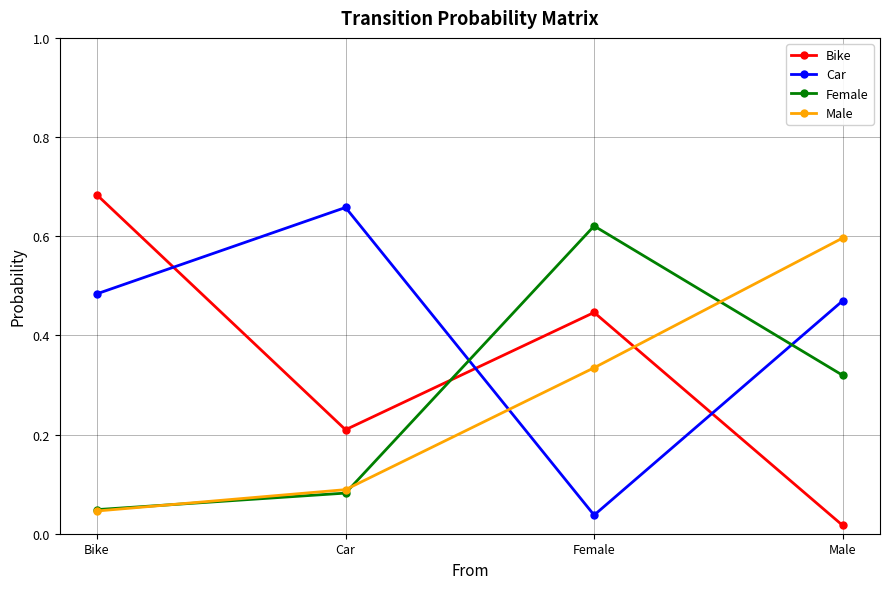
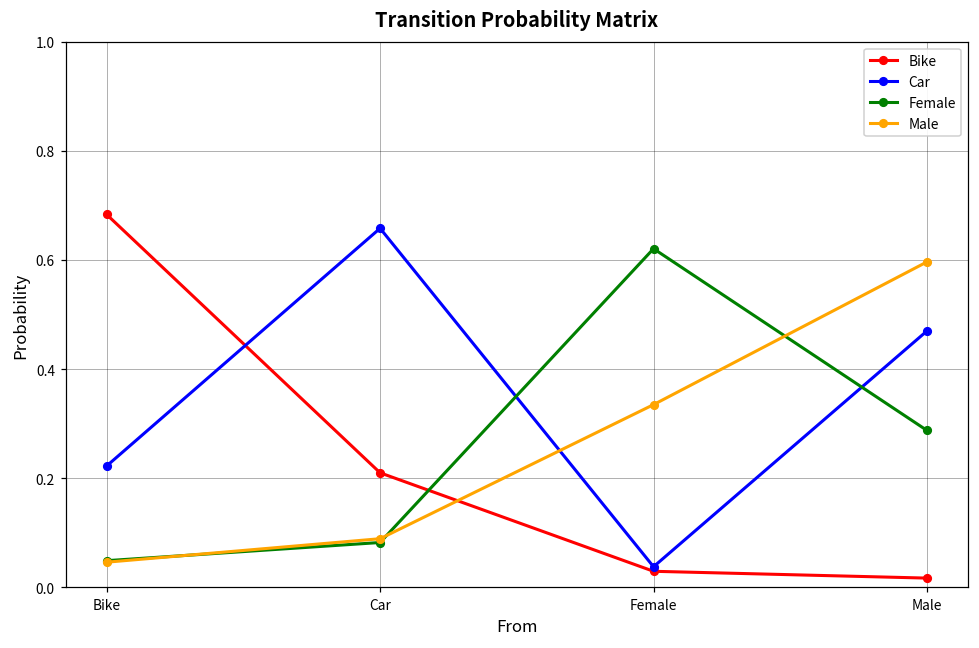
  {
    "Bike": {
      "Bike": 0.68,
      "Car": 0.21,
-     "Female": 0.45,
+     "Female": 0.03,
      "Male": 0.02
    },
    "Car": {
-     "Bike": 0.48,
+     "Bike": 0.22,
      "Car": 0.66,
      "Female": 0.04,
      "Male": 0.47
    },
    "Female": {
      "Car": 0.08,
      "Female": 0.62,
-     "Male": 0.32
+     "Male": 0.29
    },
    "Male": {
      "Car": 0.09,
      "Female": 0.33,
      "Male": 0.60
    }
  }
